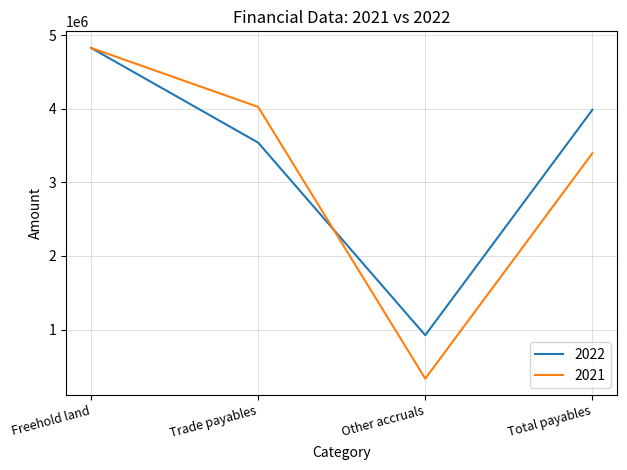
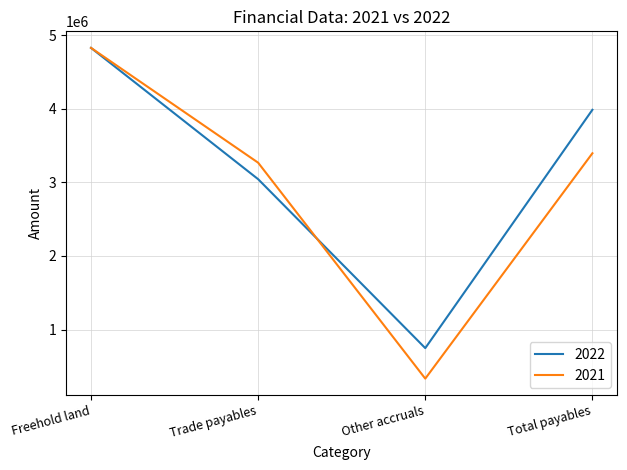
  {
    "2022": {
-     "Trade payables": 3500000,
-     "Other accruals": 900000,
+     "Trade payables": 3000000,
+     "Other accruals": 700000,
      "Total payables": 4000000
    },
    "2021": {
-     "Trade payables": 4000000,
+     "Trade payables": 3300000,
      "Other accruals": 300000,
      "Total payables": 3400000
    }
  }
